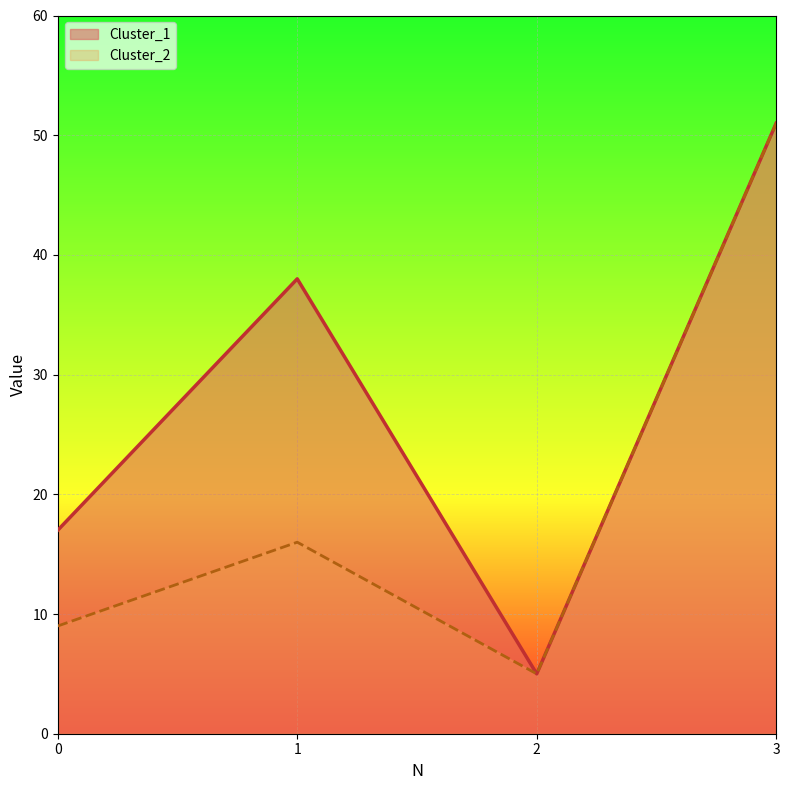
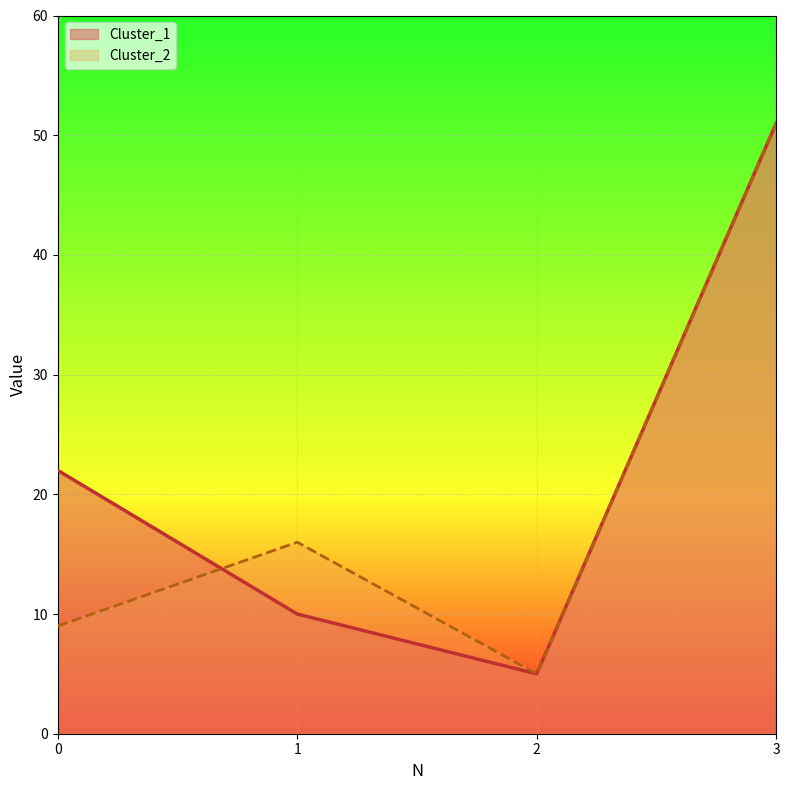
  {
    "Cluster_1": {
-     "0": 17,
-     "1": 38
+     "0": 22,
+     "1": 10
    },
    "Cluster_2": {
      "0": 9,
      "1": 16
    }
  }
